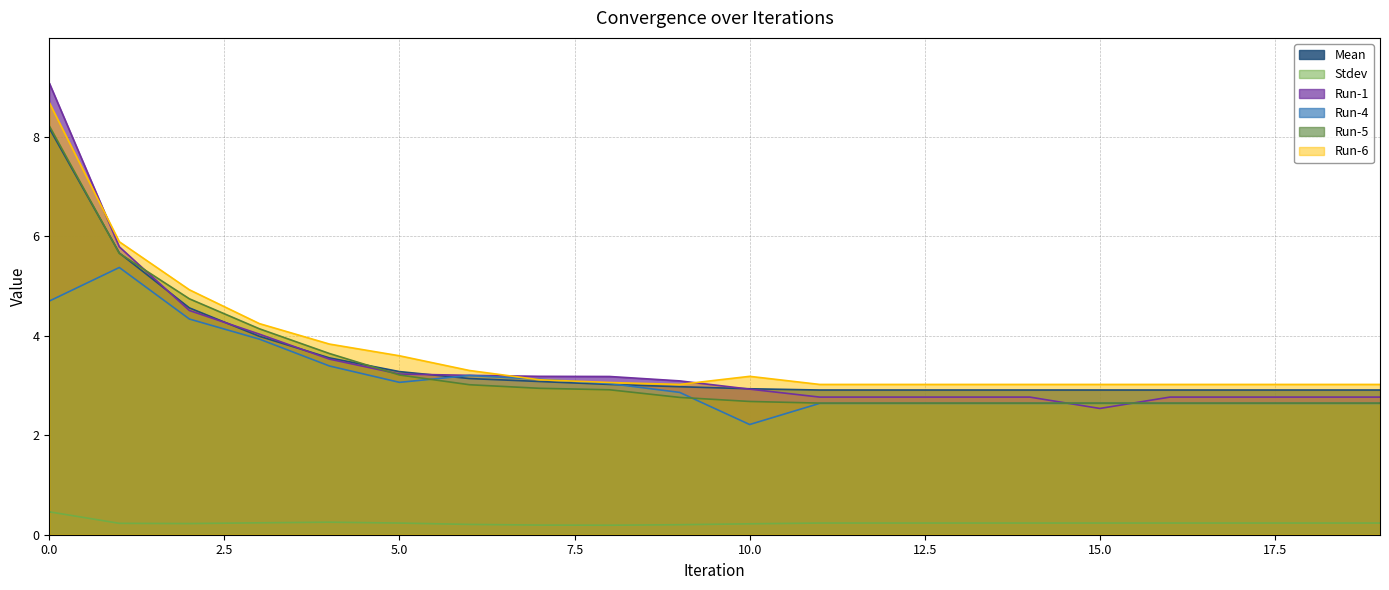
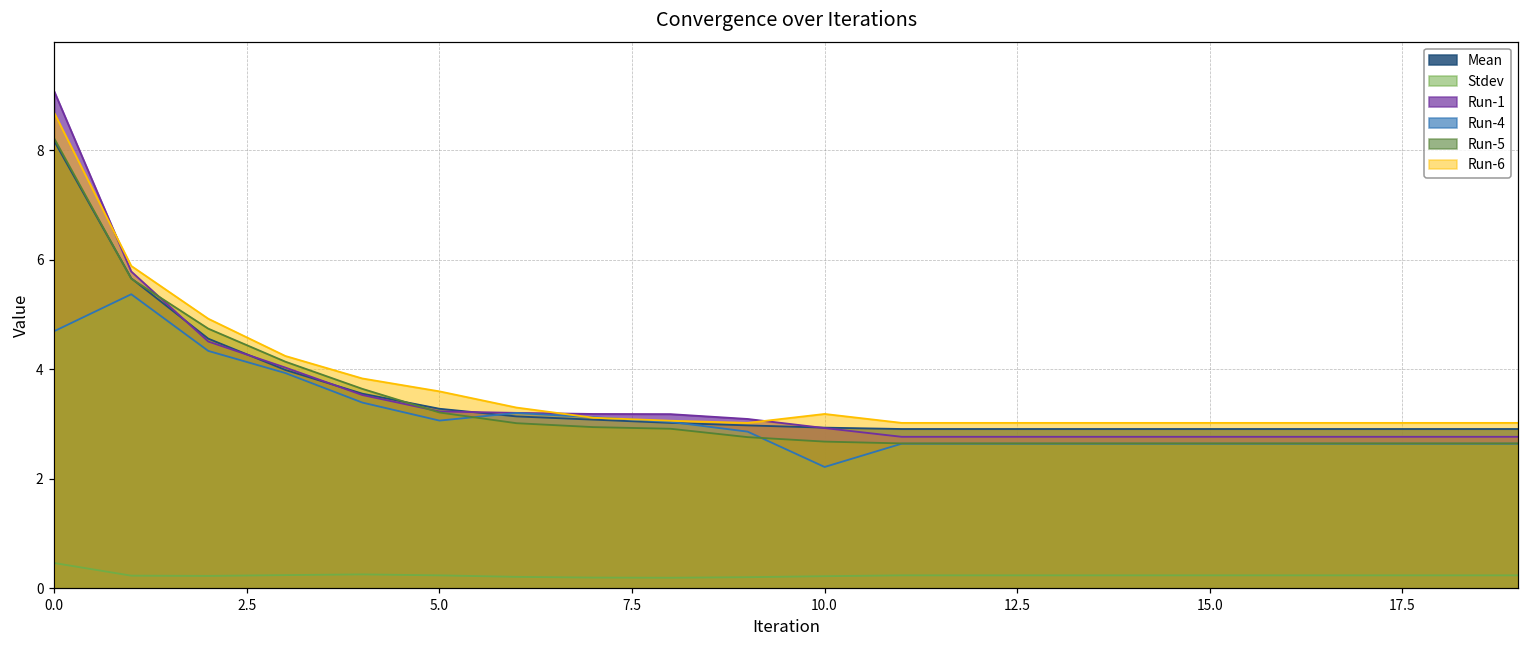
  {
    "Mean": {
      "15.0": 2.9
    },
    "Run-1": {
      "0.0": 9.1,
-     "15.0": 2.5
+     "15.0": 2.8
    },
    "Run-4": {
      "0.0": 4.7,
      "5.0": 3.1,
      "10.0": 2.2
    },
    "Run-6": {
      "0.0": 8.7,
      "5.0": 3.6,
      "10.0": 3.2,
      "15.0": 3.0
    }
  }
